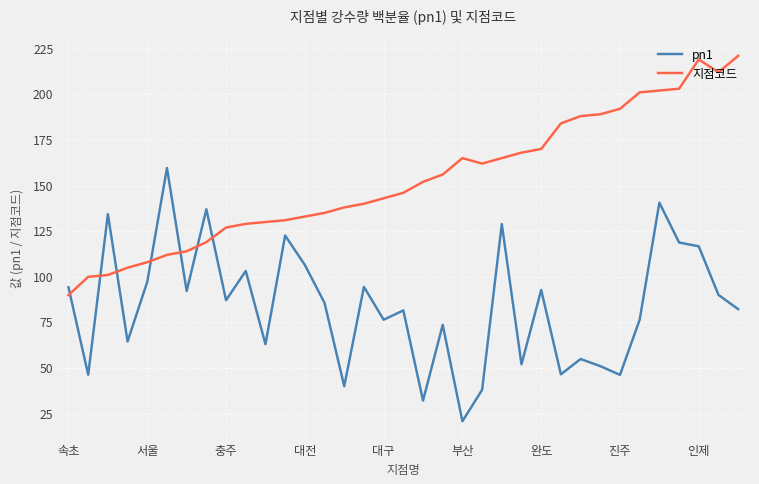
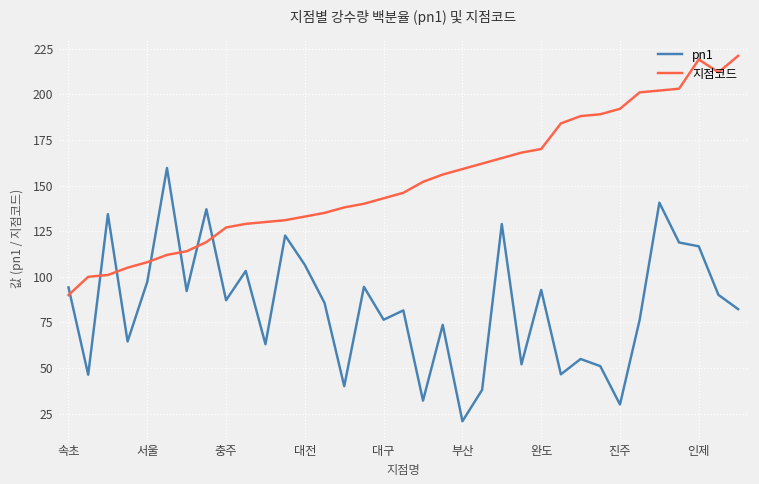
  {
    "pn1": {
      "속초": 94,
      "서울": 97,
      "충주": 87,
      "대전": 107,
      "대구": 77,
      "부산": 21,
      "완도": 93,
-     "진주": 46,
+     "진주": 30,
      "인제": 117
    },
    "지점코드": {
      "속초": 90,
      "서울": 108,
      "충주": 127,
      "대전": 133,
      "대구": 143,
-     "부산": 165,
+     "부산": 159,
      "완도": 170,
      "진주": 192,
      "인제": 219
    }
  }
